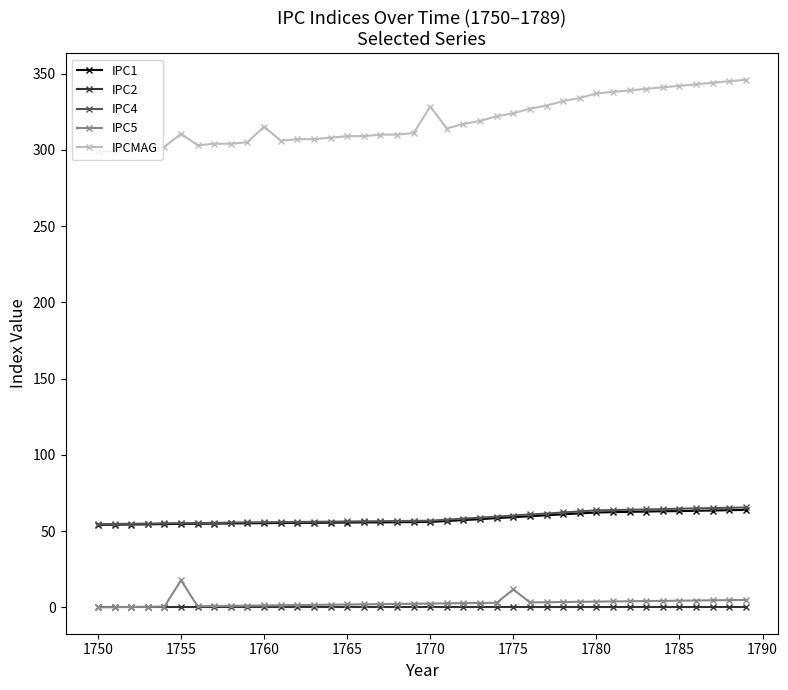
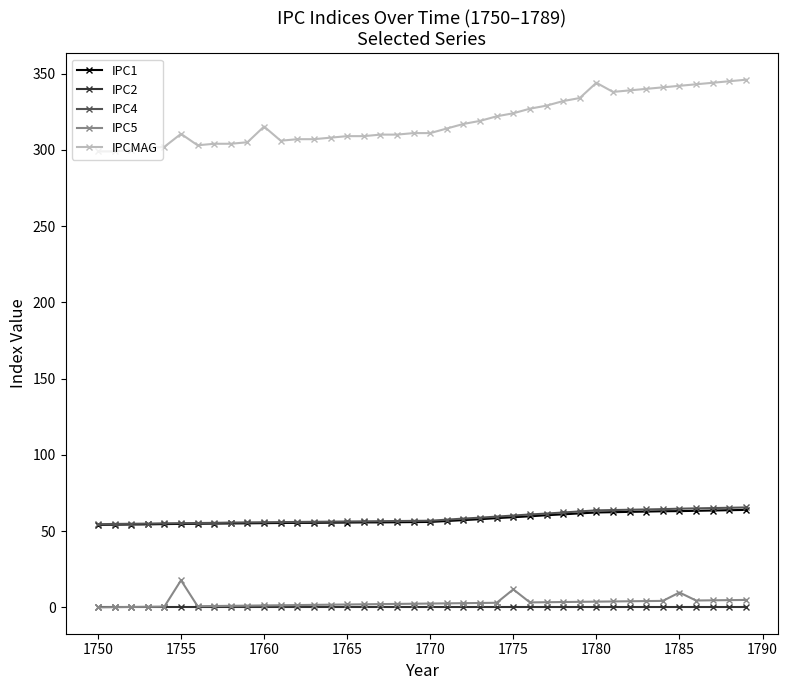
  {
    "IPC5": {
      "1755": 18,
      "1765": 2,
      "1770": 2,
      "1775": 12,
      "1780": 4,
-     "1785": 4
+     "1785": 10
    },
    "IPCMAG": {
      "1755": 311,
      "1760": 315,
      "1765": 309,
-     "1770": 328,
+     "1770": 311,
      "1775": 324,
-     "1780": 337,
+     "1780": 344,
      "1785": 342
    }
  }
